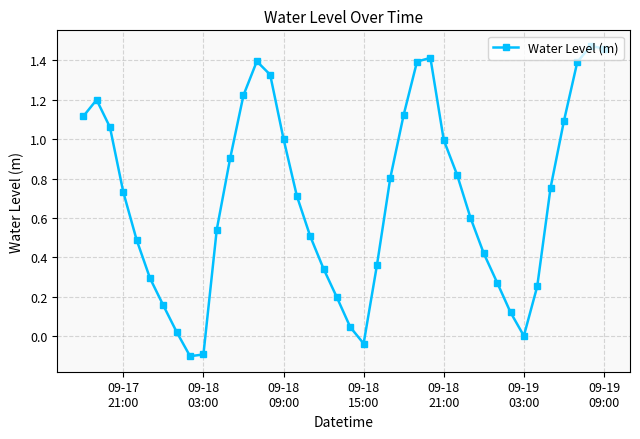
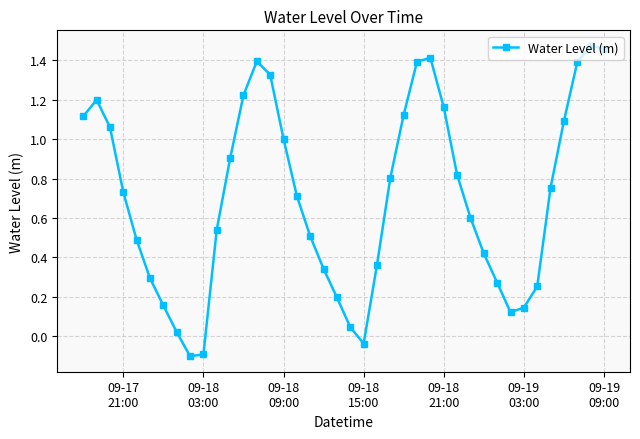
  {
    "09-17 21:00": 0.73,
    "09-18 03:00": -0.09,
    "09-18 09:00": 1.00,
    "09-18 15:00": -0.04,
-   "09-18 21:00": 1.00,
-   "09-19 03:00": 0.00
+   "09-18 21:00": 1.16,
+   "09-19 03:00": 0.15
  }
